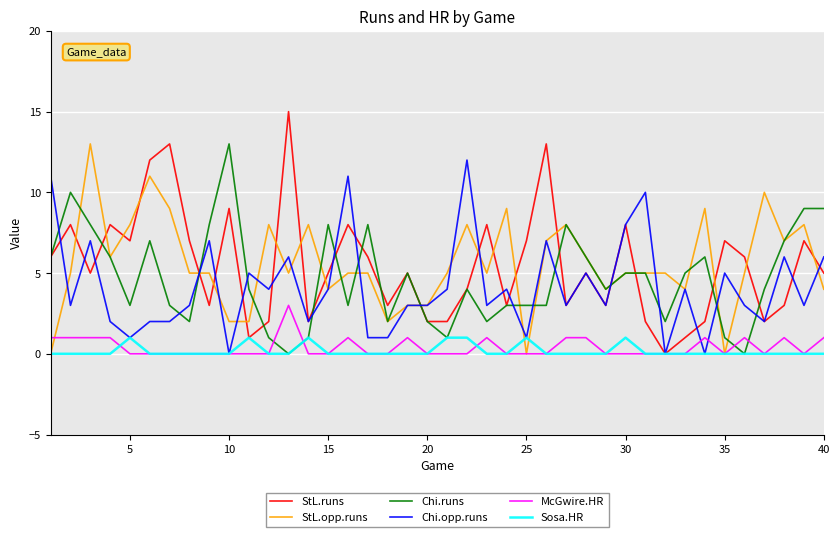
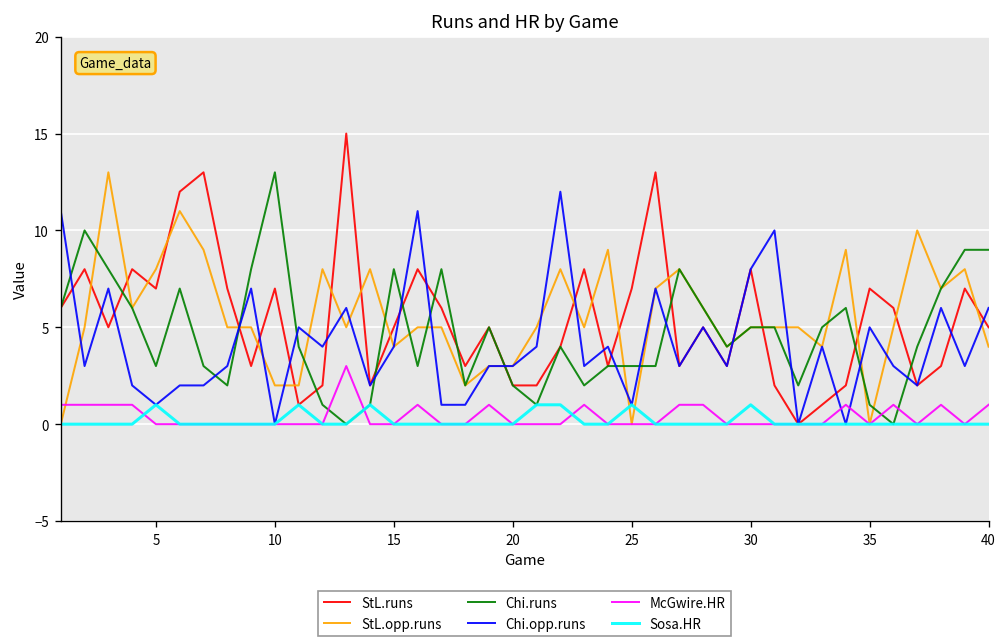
  {
    "StL.runs": {
      "5": 7,
-     "10": 9,
+     "10": 7,
      "15": 5,
      "25": 7,
      "35": 7,
      "40": 5
    },
    "StL.opp.runs": {
      "5": 8,
      "10": 2,
      "40": 4
    },
    "Chi.runs": {
      "5": 3,
      "10": 13,
      "15": 8,
      "25": 3,
      "35": 1,
      "40": 9
    },
    "Chi.opp.runs": {
      "35": 5,
      "40": 6
    },
    "McGwire.HR": {
      "5": 0,
      "30": 0,
      "40": 1
    },
    "Sosa.HR": {
      "30": 1,
      "40": 0
    }
  }
